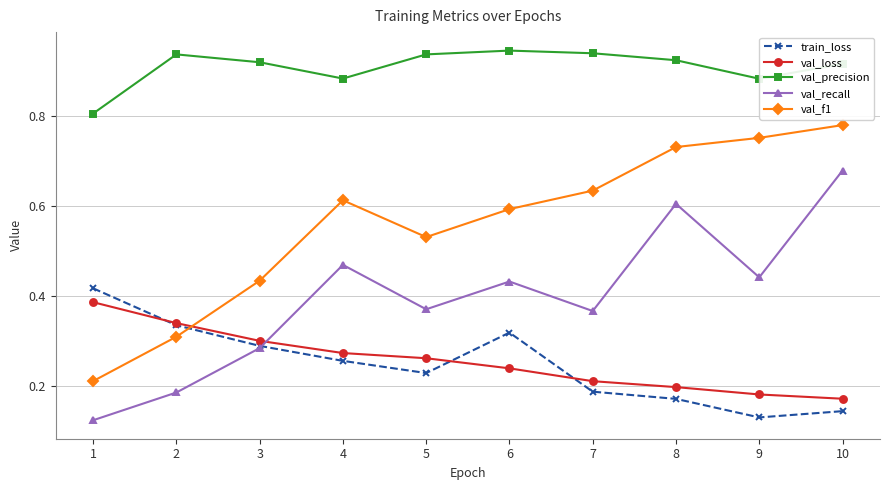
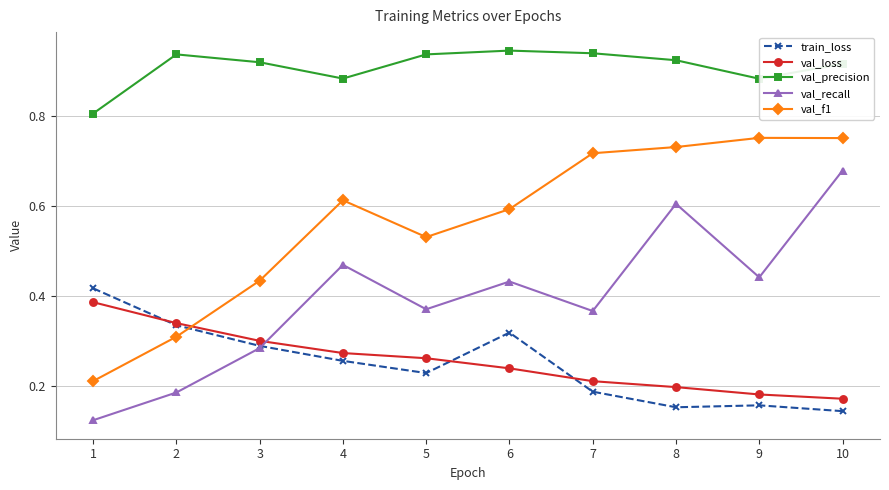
  {
    "train_loss": {
      "1": 0.42,
      "4": 0.26,
      "5": 0.23,
      "6": 0.32,
      "7": 0.19,
-     "8": 0.17,
-     "9": 0.13,
+     "8": 0.15,
+     "9": 0.16,
      "10": 0.14
    },
    "val_loss": {
      "1": 0.39,
      "3": 0.30,
      "4": 0.27,
      "5": 0.26,
      "6": 0.24,
      "7": 0.21,
      "8": 0.20,
      "9": 0.18,
      "10": 0.17
    },
    "val_precision": {
      "1": 0.81,
      "2": 0.94,
      "3": 0.92,
      "4": 0.88,
      "5": 0.94,
      "6": 0.95,
      "7": 0.94,
      "8": 0.92,
      "9": 0.88
    },
    "val_recall": {
      "1": 0.12,
      "2": 0.19,
      "4": 0.47,
      "5": 0.37,
      "6": 0.43,
      "7": 0.37,
      "8": 0.60,
      "9": 0.44,
      "10": 0.68
    },
    "val_f1": {
      "1": 0.21,
      "2": 0.31,
      "3": 0.43,
      "4": 0.61,
      "5": 0.53,
      "6": 0.59,
-     "7": 0.63,
+     "7": 0.72,
      "8": 0.73,
      "9": 0.75,
-     "10": 0.78
+     "10": 0.75
    }
  }
